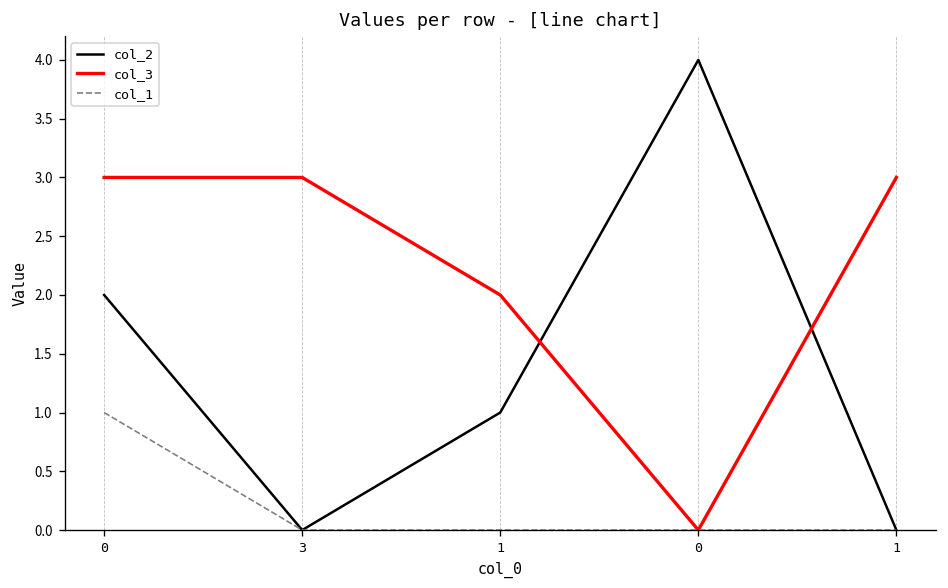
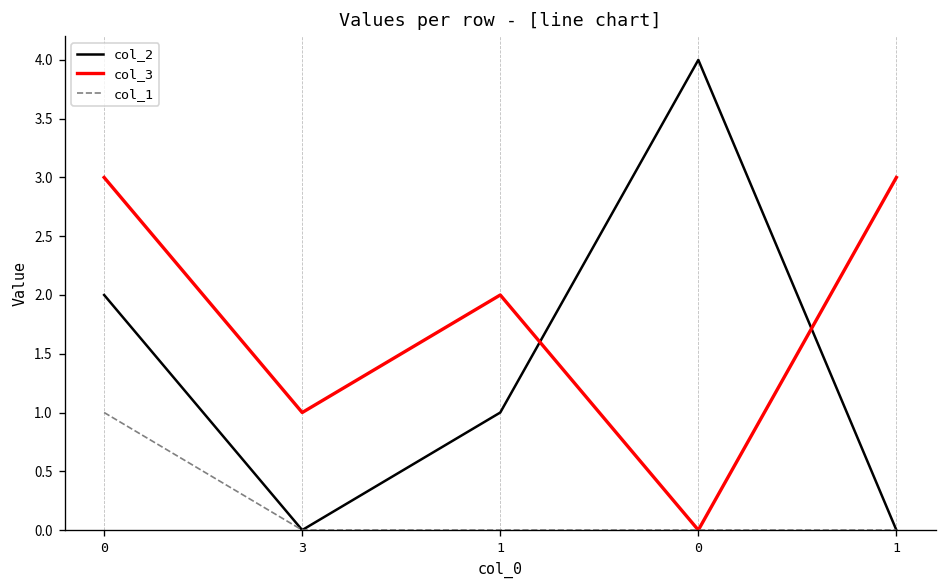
  {
    "col_3": {
-     "3": 3
+     "3": 1
    }
  }
